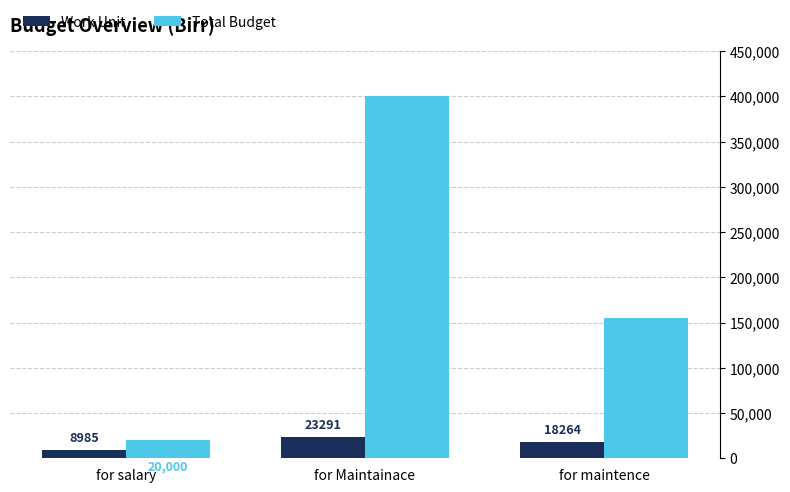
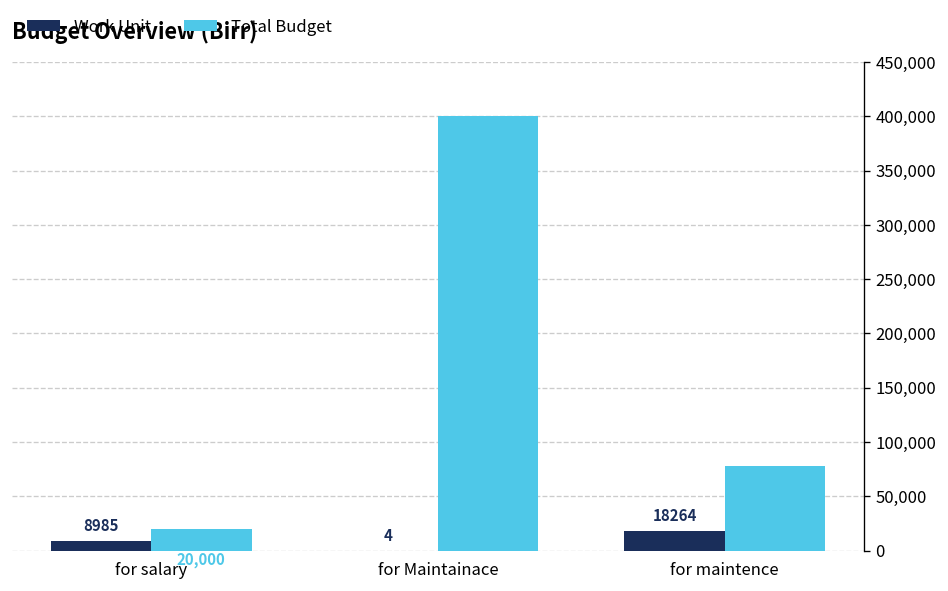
  {
    "Work Unit": {
      "for salary": "8985",
-     "for Maintainace": "23291",
+     "for Maintainace": "4",
      "for maintence": "18264"
    },
    "Total Budget": {
      "for Maintainace": "400,000",
-     "for maintence": "160,000"
+     "for maintence": "80,000"
    }
  }
